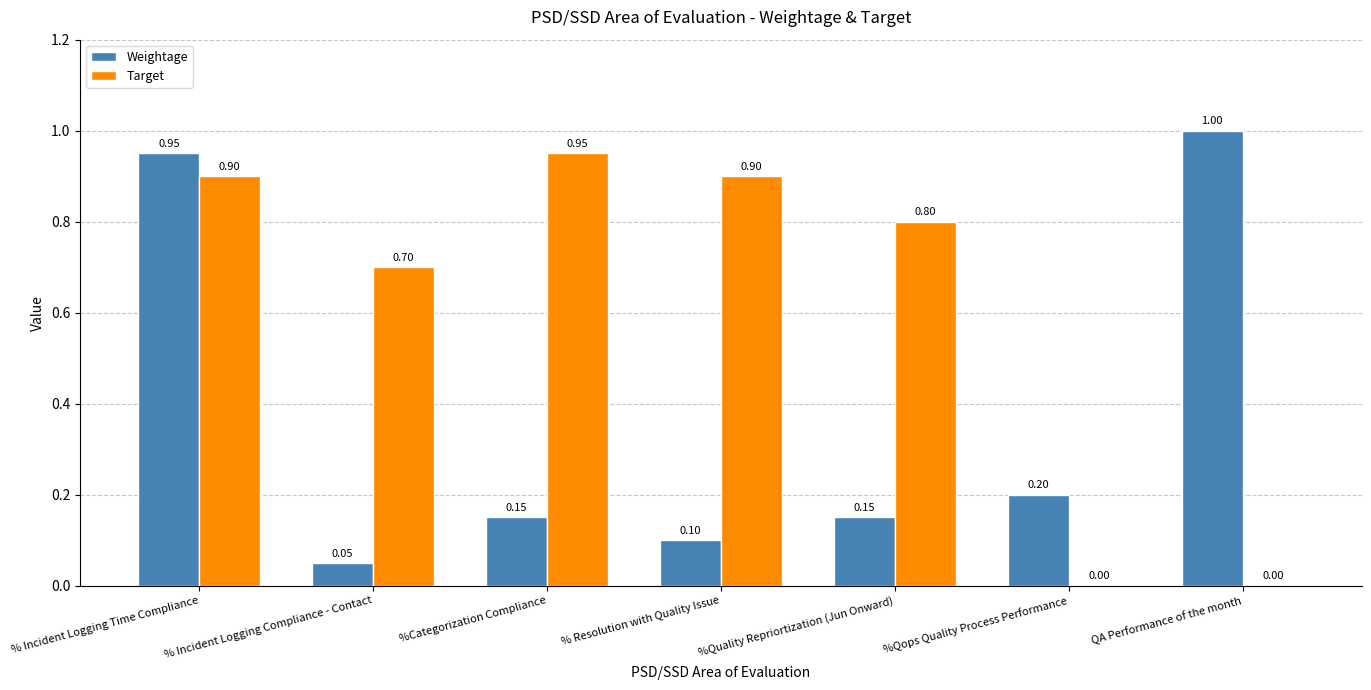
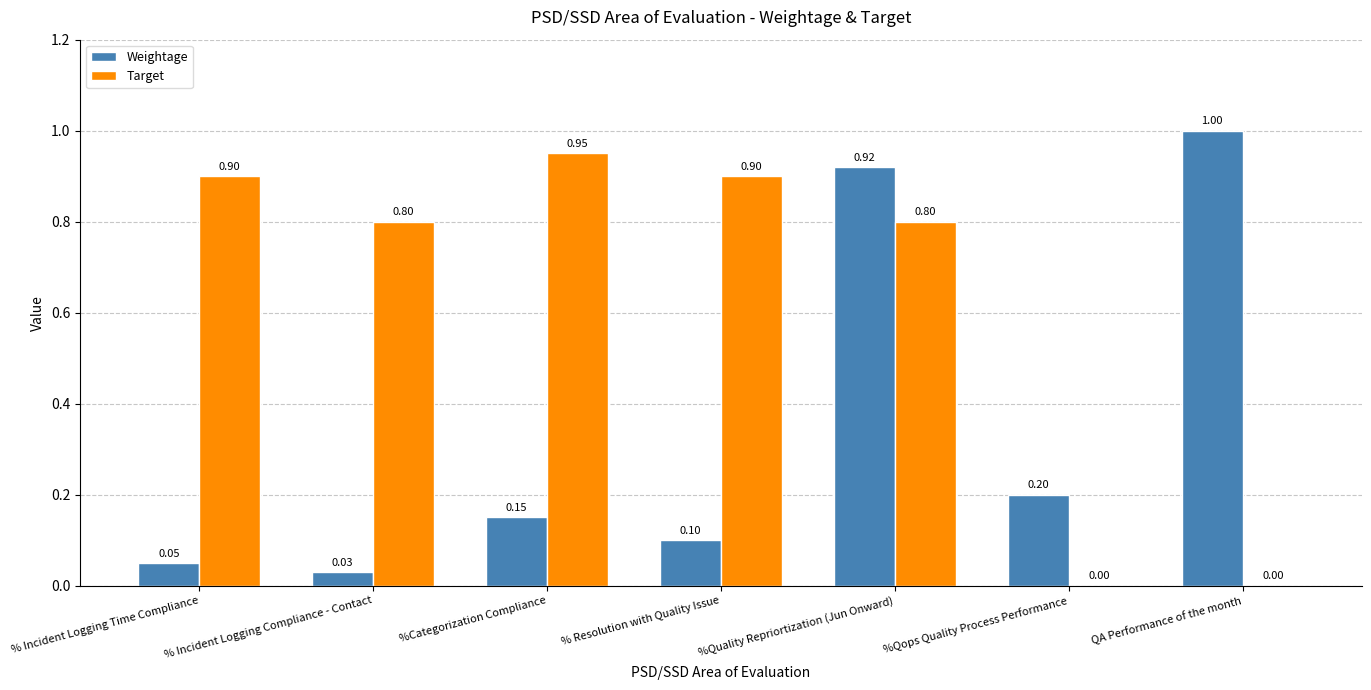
  {
    "Weightage": {
-     "% Incident Logging Time Compliance": 0.95,
-     "% Incident Logging Compliance - Contact": 0.05,
+     "% Incident Logging Time Compliance": 0.05,
+     "% Incident Logging Compliance - Contact": 0.03,
      "%Categorization Compliance": 0.15,
      "% Resolution with Quality Issue": 0.10,
-     "%Quality Repriortization (Jun Onward)": 0.15,
+     "%Quality Repriortization (Jun Onward)": 0.92,
      "%Qops Quality Process Performance": 0.20,
      "QA Performance of the month": 1.00
    },
    "Target": {
      "% Incident Logging Time Compliance": 0.90,
-     "% Incident Logging Compliance - Contact": 0.70,
+     "% Incident Logging Compliance - Contact": 0.80,
      "%Categorization Compliance": 0.95,
      "% Resolution with Quality Issue": 0.90,
      "%Quality Repriortization (Jun Onward)": 0.80,
      "%Qops Quality Process Performance": 0.00,
      "QA Performance of the month": 0.00
    }
  }
